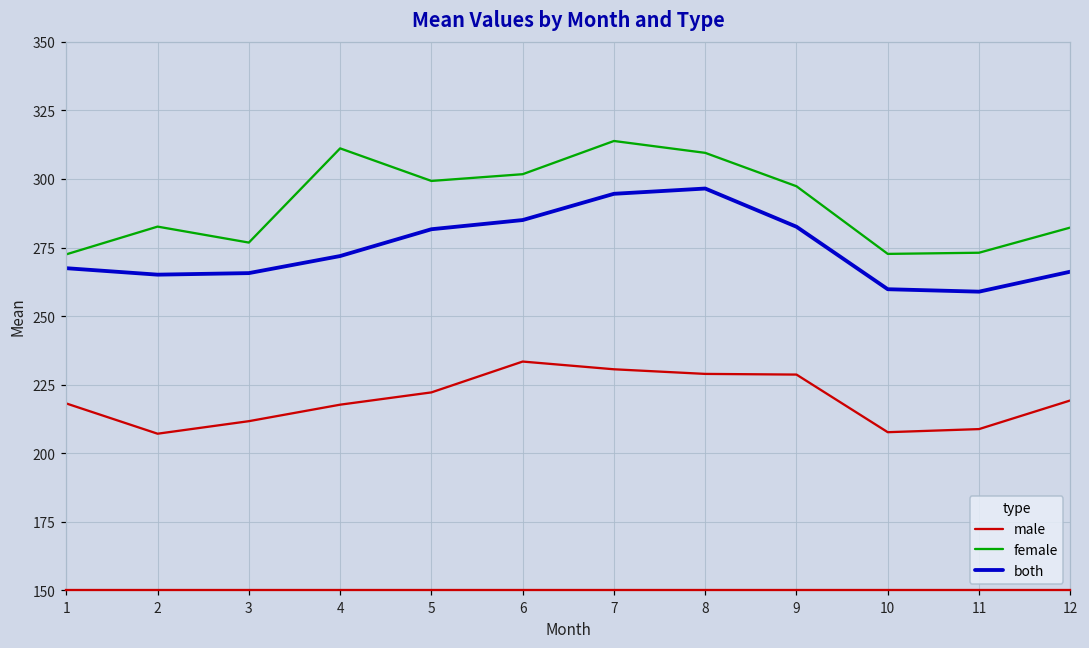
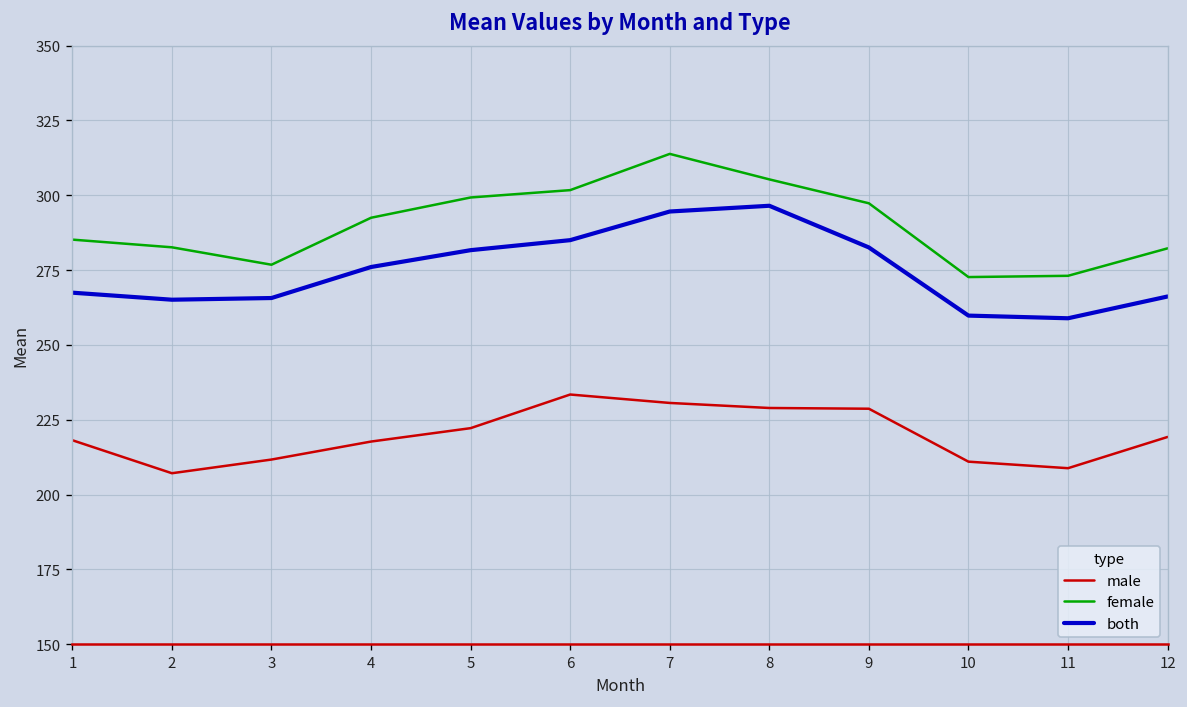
  {
    "male": {
      "1": 218,
      "2": 207,
      "3": 212,
      "4": 218,
      "5": 222,
      "6": 233,
      "7": 231,
      "8": 229,
      "9": 229,
-     "10": 208,
+     "10": 211,
      "11": 209,
      "12": 219
    },
    "female": {
-     "1": 273,
+     "1": 285,
      "2": 283,
      "3": 277,
-     "4": 311,
+     "4": 293,
      "5": 299,
      "6": 302,
      "7": 314,
-     "8": 310,
+     "8": 305,
      "9": 297,
      "10": 273,
      "11": 273,
      "12": 282
    },
    "both": {
      "1": 267,
      "2": 265,
      "3": 266,
-     "4": 272,
+     "4": 276,
      "5": 282,
      "6": 285,
      "7": 295,
      "8": 297,
      "9": 283,
      "10": 260,
      "11": 259,
      "12": 266
    }
  }
